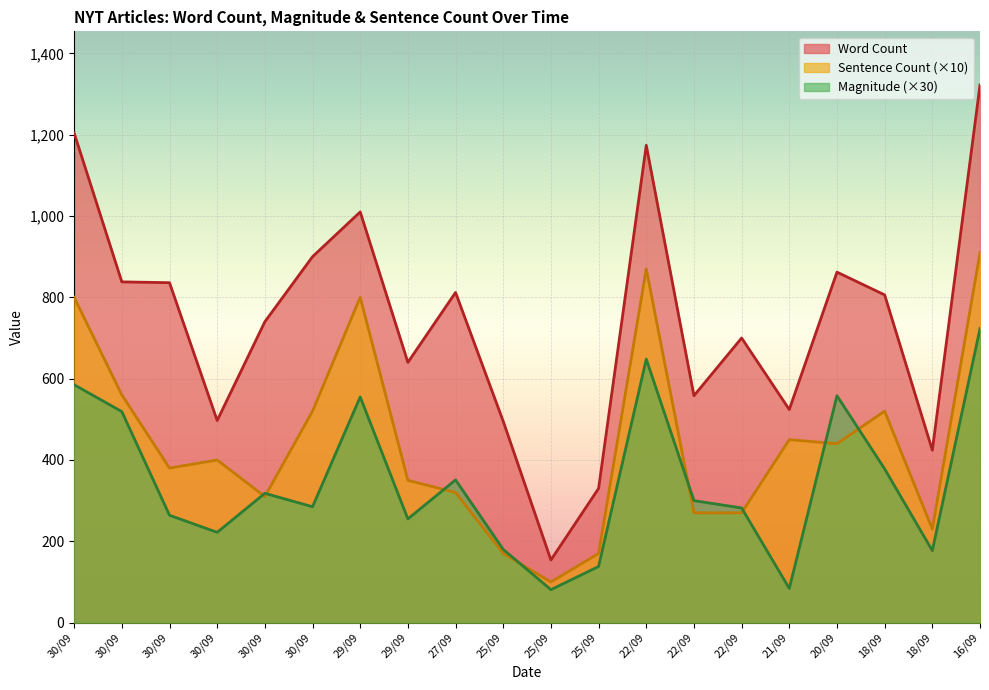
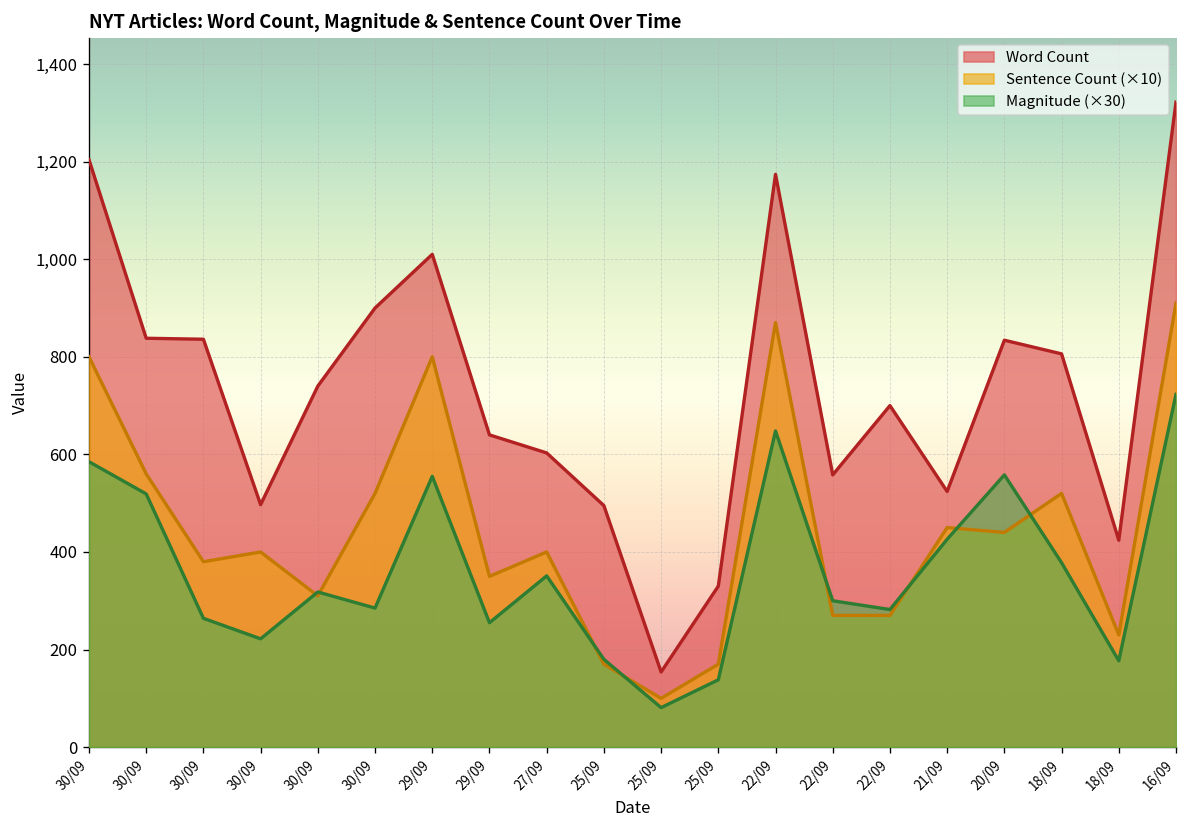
  {
    "Word Count": {
-     "27/09": "810",
+     "27/09": "600",
      "21/09": "520",
-     "20/09": "860",
+     "20/09": "830",
      "16/09": "1,320"
    },
    "Sentence Count (×10)": {
-     "27/09": "320",
+     "27/09": "400",
      "21/09": "450",
      "20/09": "440",
      "16/09": "910"
    },
    "Magnitude (×30)": {
      "27/09": "350",
-     "21/09": "80",
+     "21/09": "430",
      "20/09": "560",
      "16/09": "720"
    }
  }
